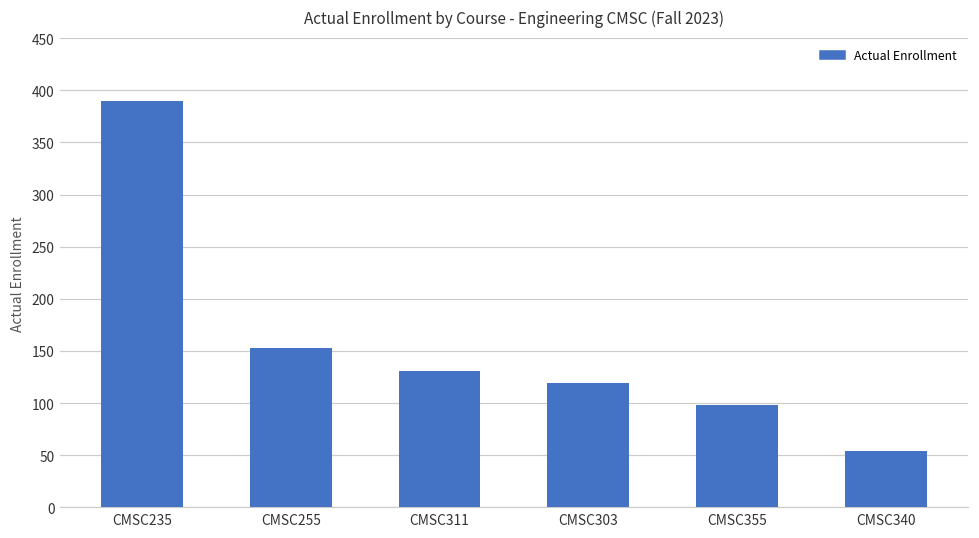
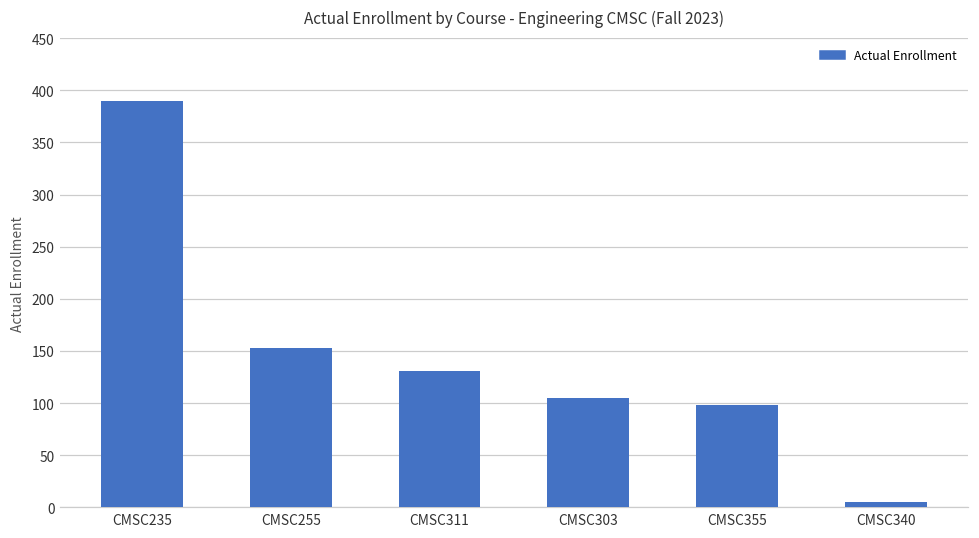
  {
    "CMSC235": 390,
    "CMSC255": 150,
    "CMSC311": 130,
-   "CMSC303": 120,
+   "CMSC303": 110,
    "CMSC355": 100,
-   "CMSC340": 50
+   "CMSC340": 10
  }
